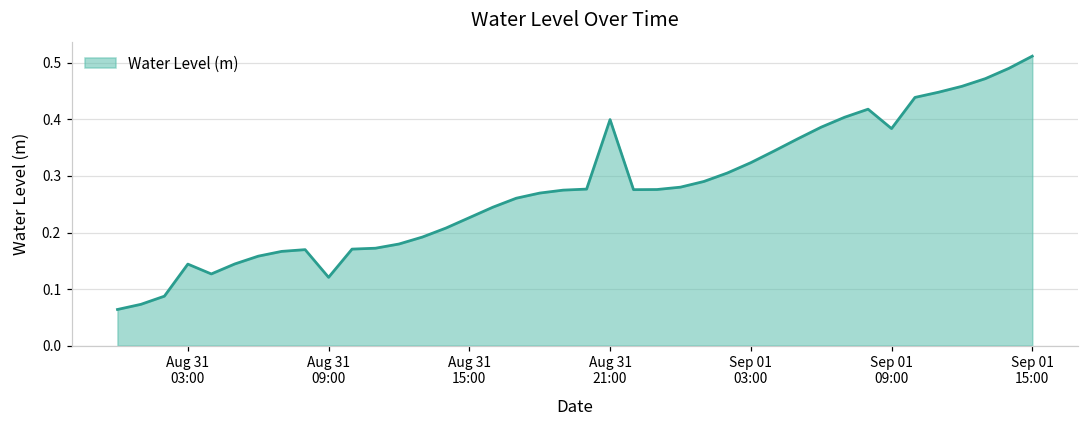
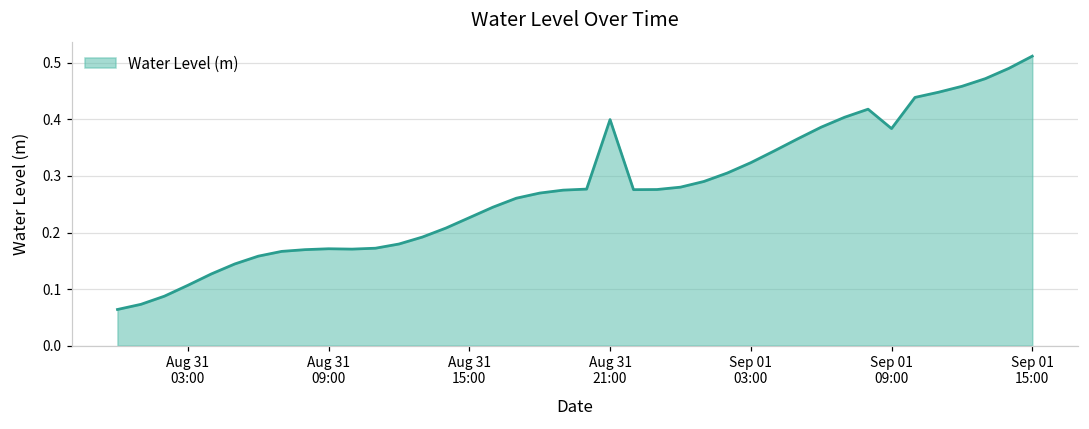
  {
-   "Aug 31 03:00": 0.14,
-   "Aug 31 09:00": 0.12,
+   "Aug 31 03:00": 0.11,
+   "Aug 31 09:00": 0.17,
    "Aug 31 15:00": 0.23,
    "Aug 31 21:00": 0.40,
    "Sep 01 03:00": 0.32,
    "Sep 01 09:00": 0.38,
    "Sep 01 15:00": 0.51
  }
